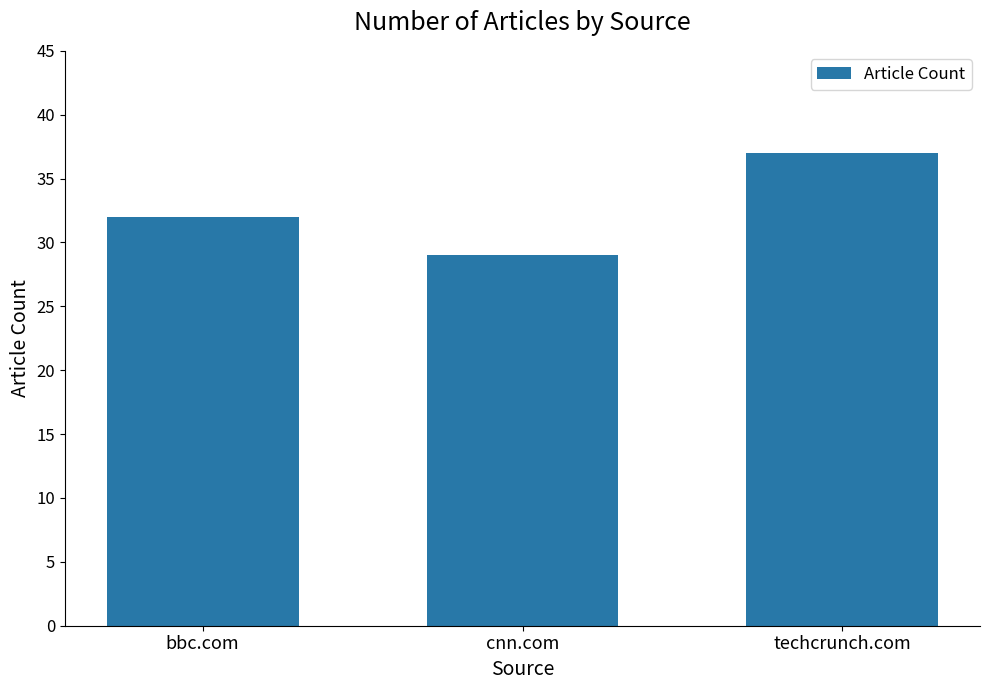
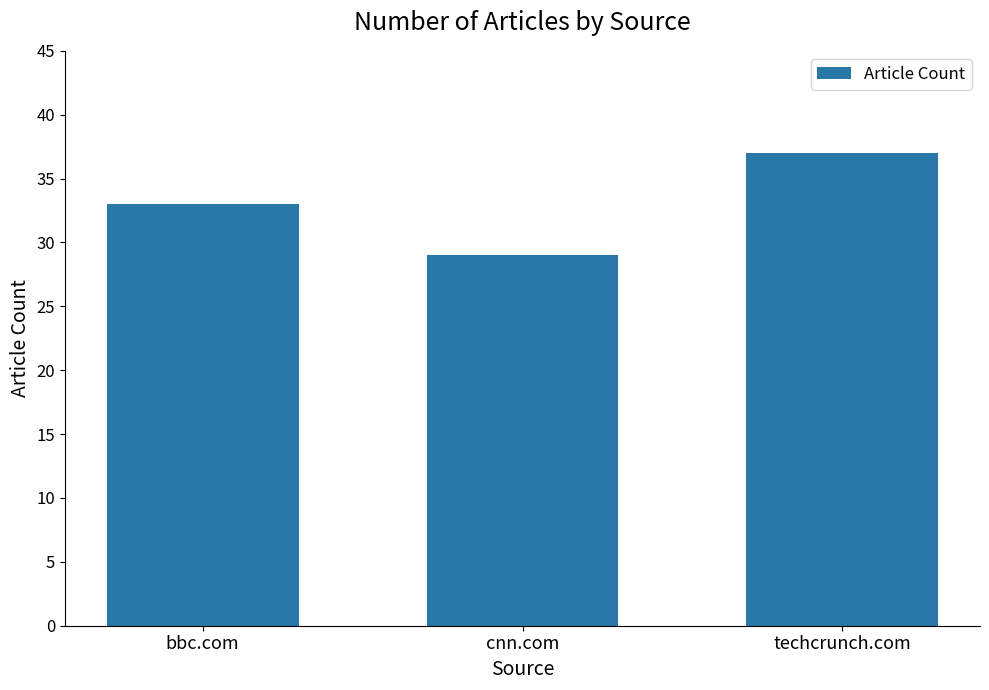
  {
-   "bbc.com": 32,
+   "bbc.com": 33,
    "cnn.com": 29,
    "techcrunch.com": 37
  }
